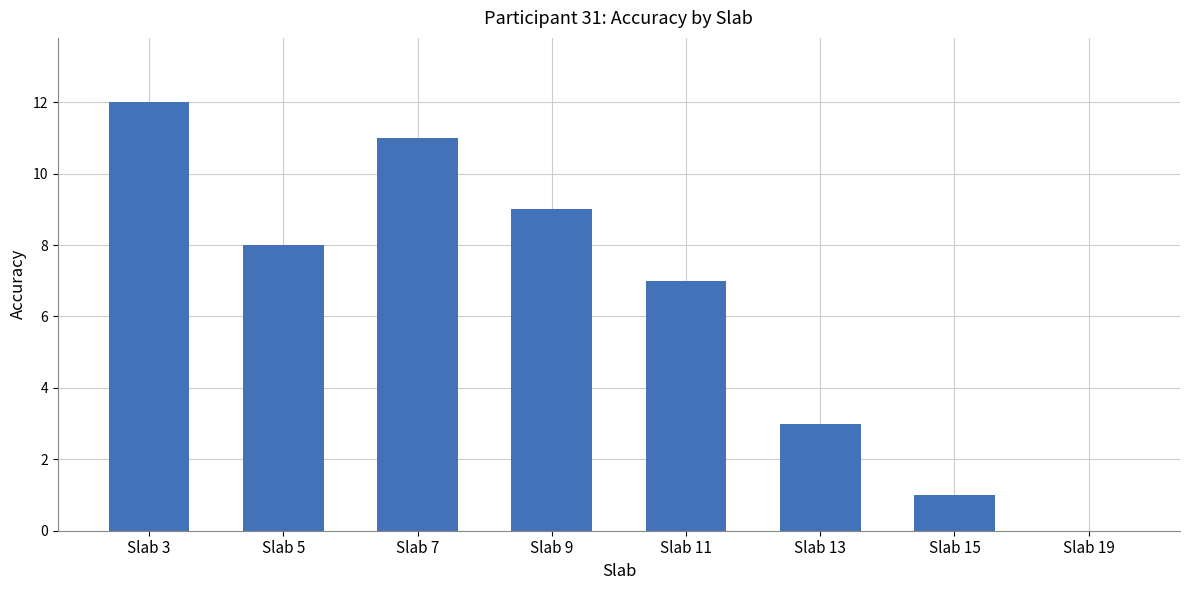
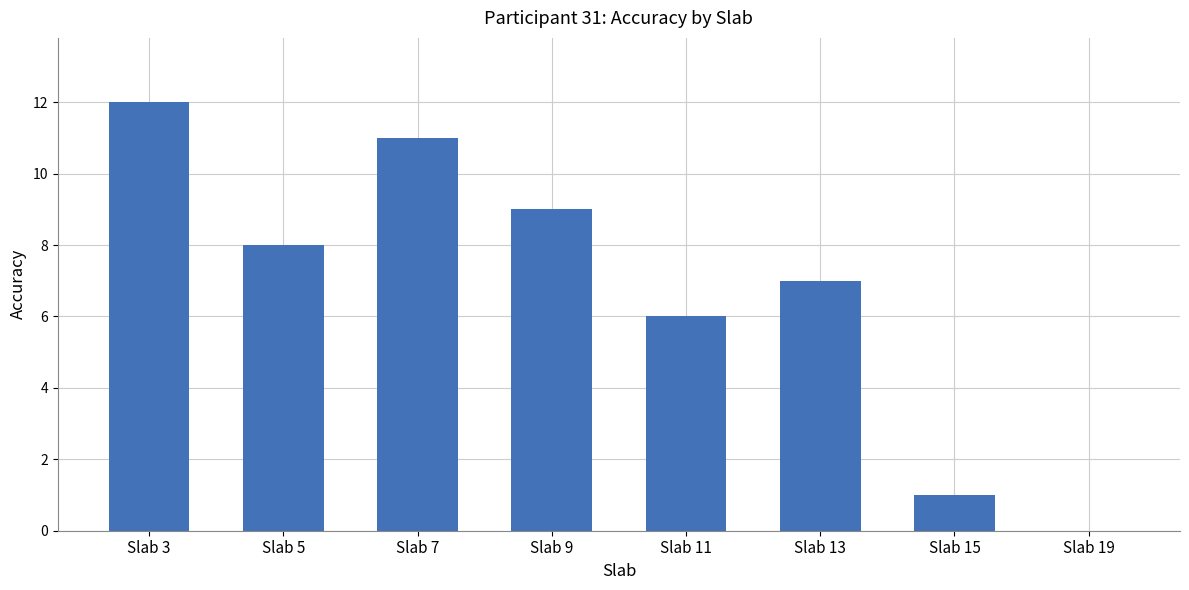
  {
    "Slab 3": 12,
    "Slab 5": 8,
    "Slab 7": 11,
    "Slab 9": 9,
-   "Slab 11": 7,
-   "Slab 13": 3,
+   "Slab 11": 6,
+   "Slab 13": 7,
    "Slab 15": 1,
    "Slab 19": 0
  }
